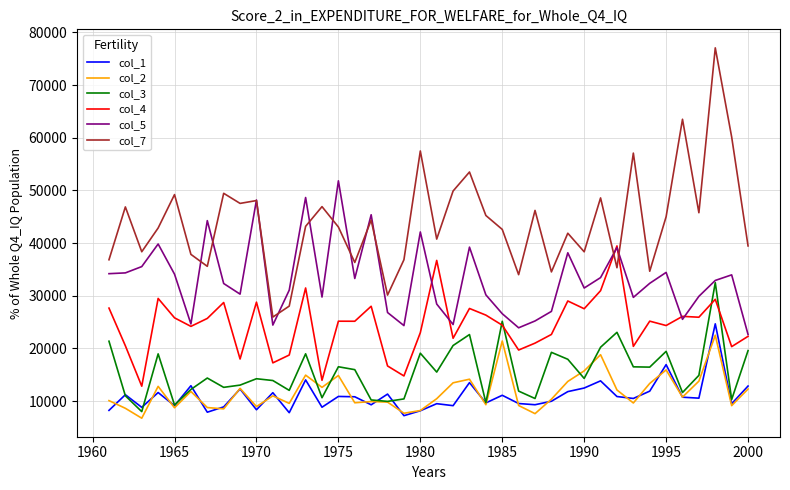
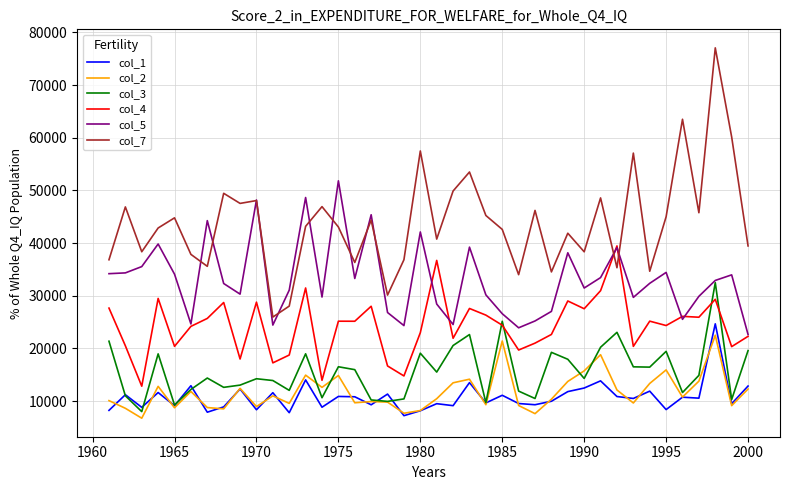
  {
    "col_1": {
      "1970": 8000,
      "1975": 11000,
      "1985": 11000,
      "1990": 12000,
-     "1995": 17000,
+     "1995": 8000,
      "2000": 13000
    },
    "col_2": {
      "1970": 9000,
      "1975": 15000,
      "1985": 21000,
      "1990": 16000,
      "1995": 16000,
      "2000": 12000
    },
    "col_3": {
      "1970": 14000,
      "1975": 17000,
      "1980": 19000,
      "1985": 25000,
      "1990": 14000,
      "1995": 19000,
      "2000": 20000
    },
    "col_4": {
-     "1965": 26000,
+     "1965": 20000,
      "1970": 29000,
      "1975": 25000,
      "1980": 23000,
      "1985": 24000,
      "1990": 28000,
      "1995": 24000
    },
    "col_5": {
      "1965": 34000,
      "1975": 52000,
      "1980": 42000,
      "1985": 27000,
      "1990": 31000,
      "1995": 34000
    },
    "col_7": {
-     "1965": 49000,
+     "1965": 45000,
      "1975": 43000,
      "1980": 57000,
      "1985": 43000,
      "1990": 38000,
      "1995": 45000,
      "2000": 39000
    }
  }
